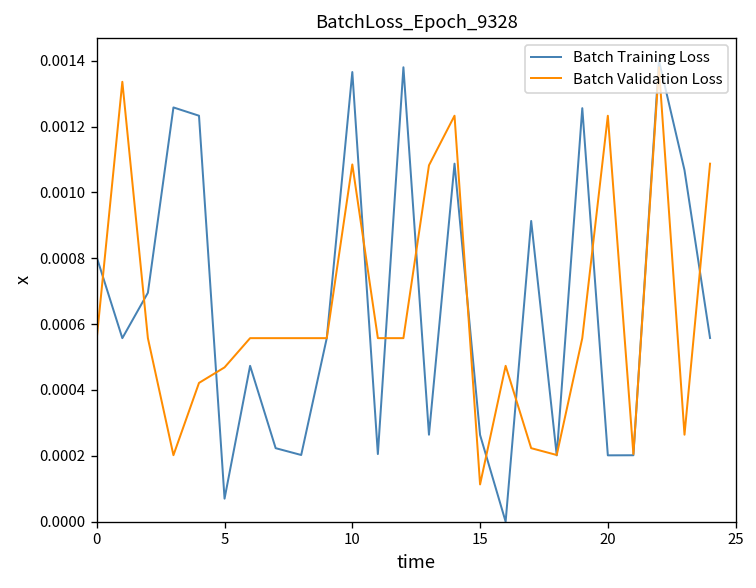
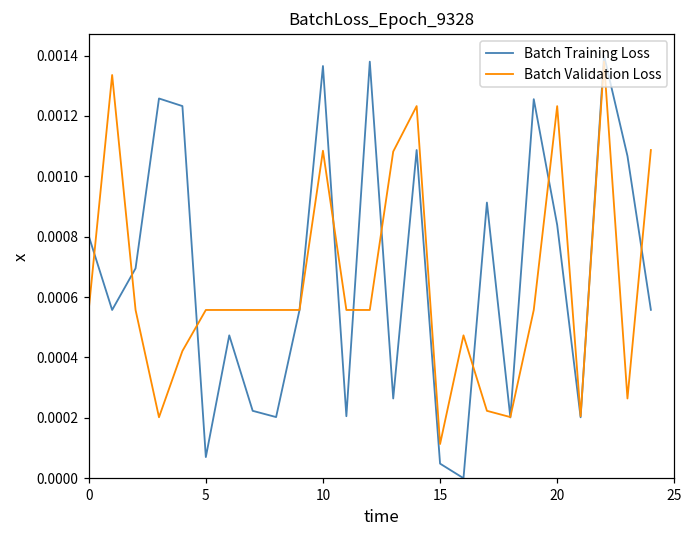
  {
    "Batch Training Loss": {
      "0": 0.00080,
      "5": 0.00007,
      "10": 0.00137,
-     "15": 0.00026,
-     "20": 0.00020
+     "15": 0.00005,
+     "20": 0.00084
    },
    "Batch Validation Loss": {
      "0": 0.00056,
-     "5": 0.00047,
+     "5": 0.00056,
      "10": 0.00108,
      "15": 0.00011,
      "20": 0.00123
    }
  }
